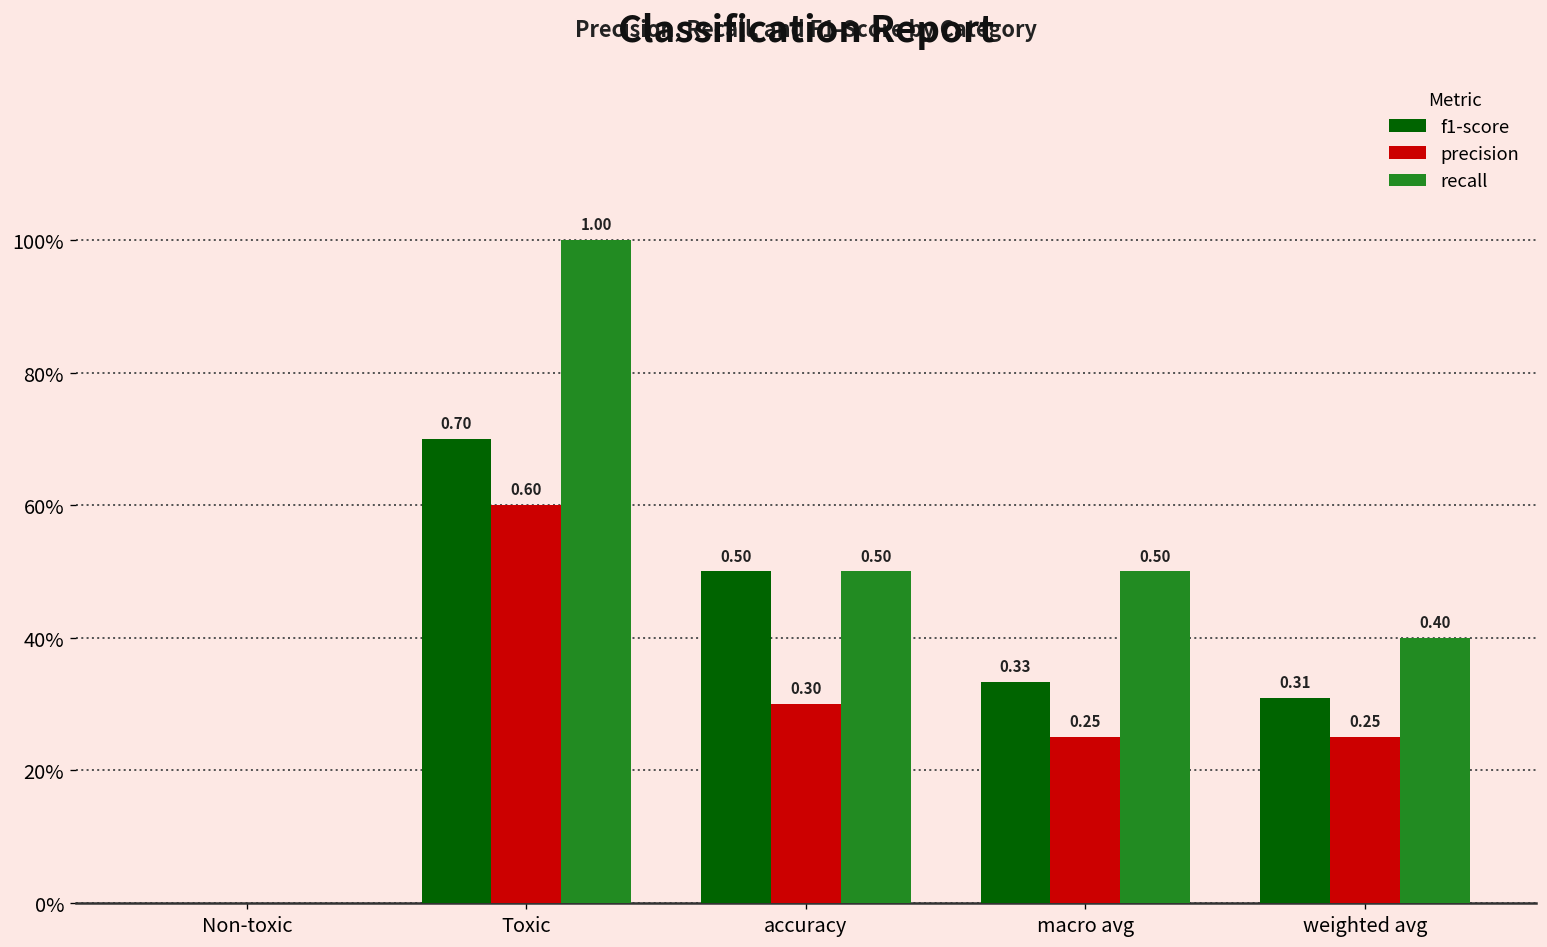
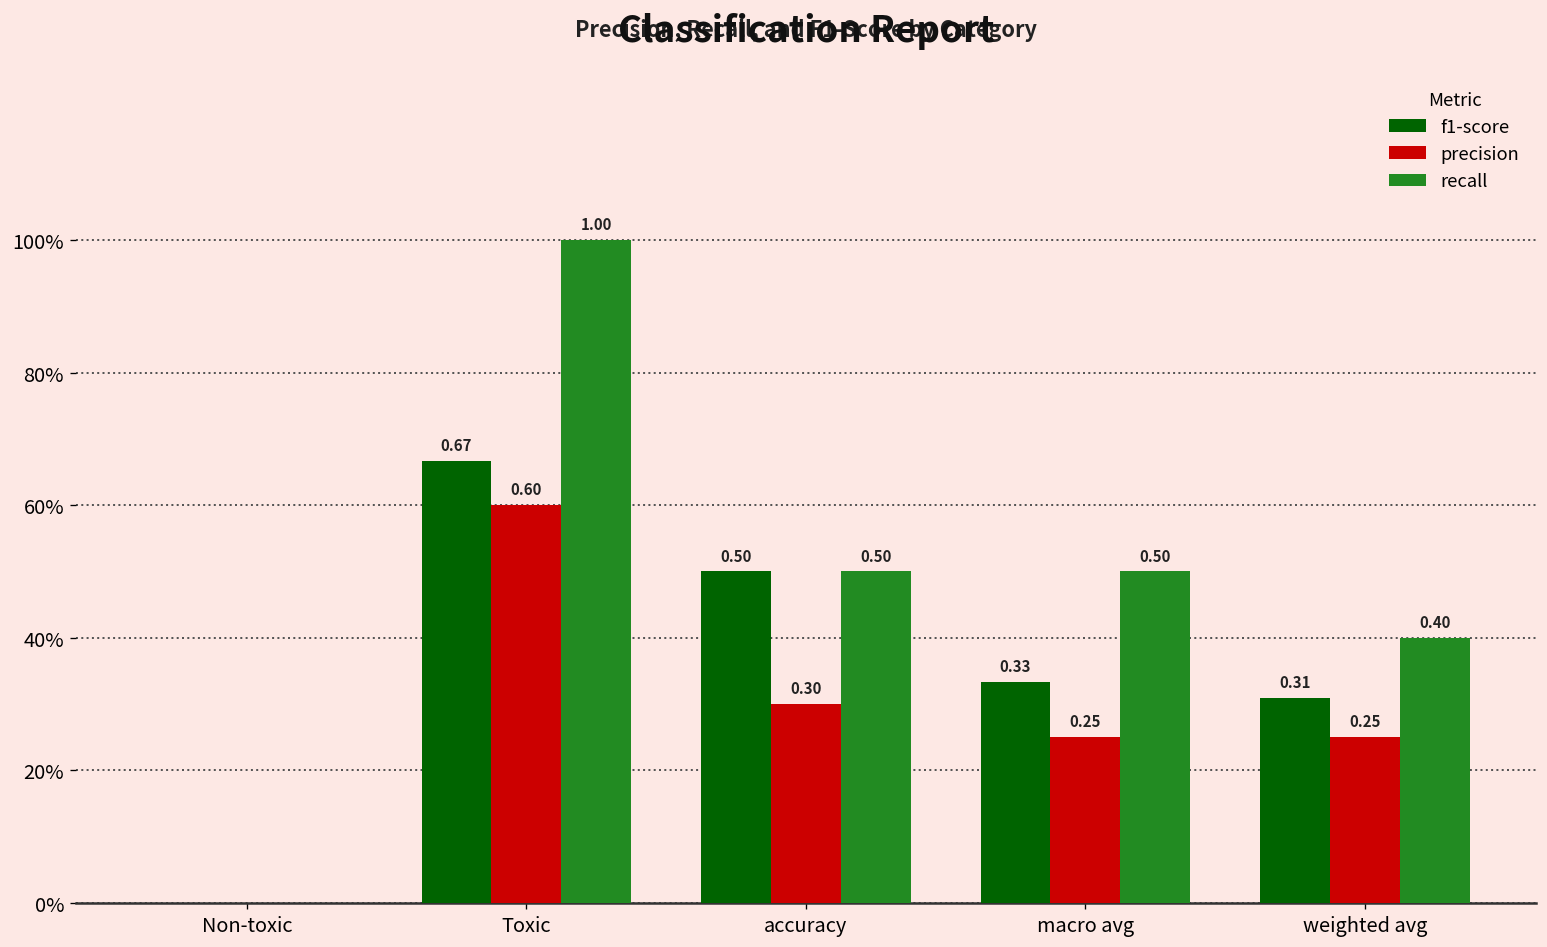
  {
    "f1-score": {
-     "Toxic": 0.70,
+     "Toxic": 0.67,
      "accuracy": 0.50,
      "macro avg": 0.33,
      "weighted avg": 0.31
    },
    "precision": {
      "Toxic": 0.60,
      "accuracy": 0.30,
      "macro avg": 0.25,
      "weighted avg": 0.25
    },
    "recall": {
      "Toxic": 1.00,
      "accuracy": 0.50,
      "macro avg": 0.50,
      "weighted avg": 0.40
    }
  }
